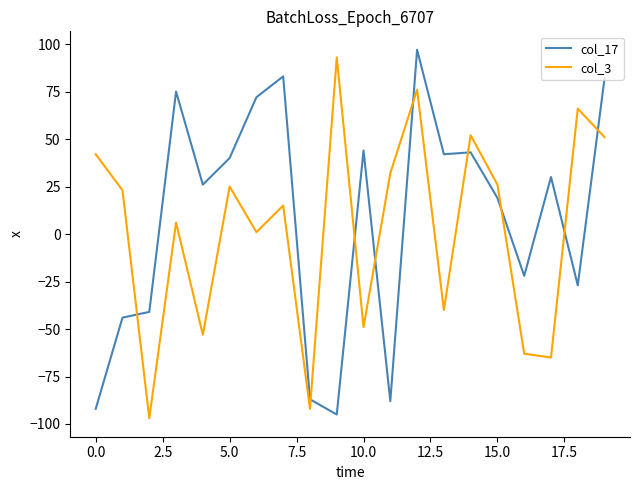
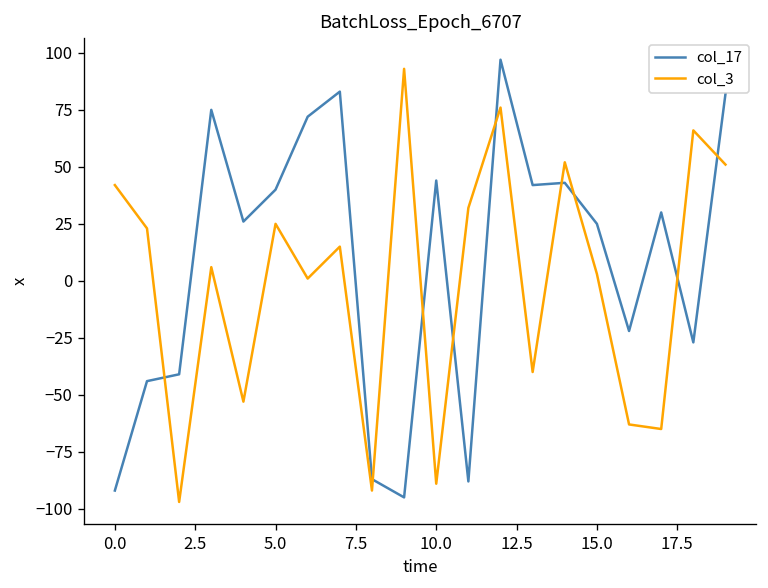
  {
    "col_17": {
      "0.0": -92,
      "5.0": 40,
      "10.0": 44,
-     "15.0": 19
+     "15.0": 25
    },
    "col_3": {
      "0.0": 42,
      "5.0": 25,
-     "10.0": -49,
-     "15.0": 26
+     "10.0": -89,
+     "15.0": 3
    }
  }
